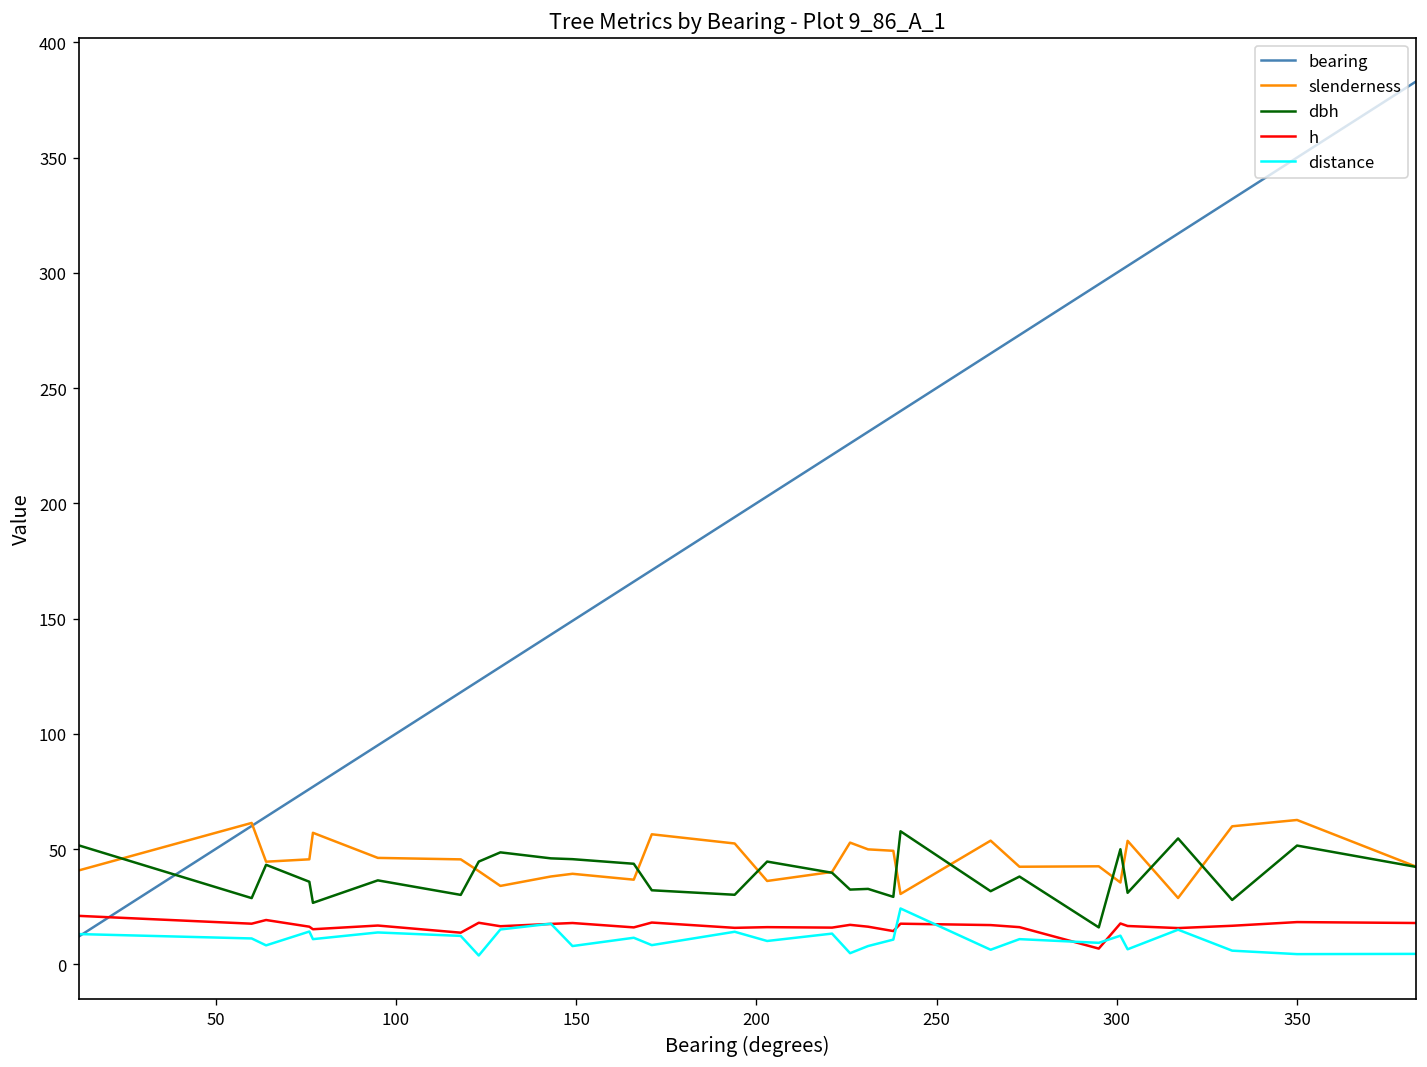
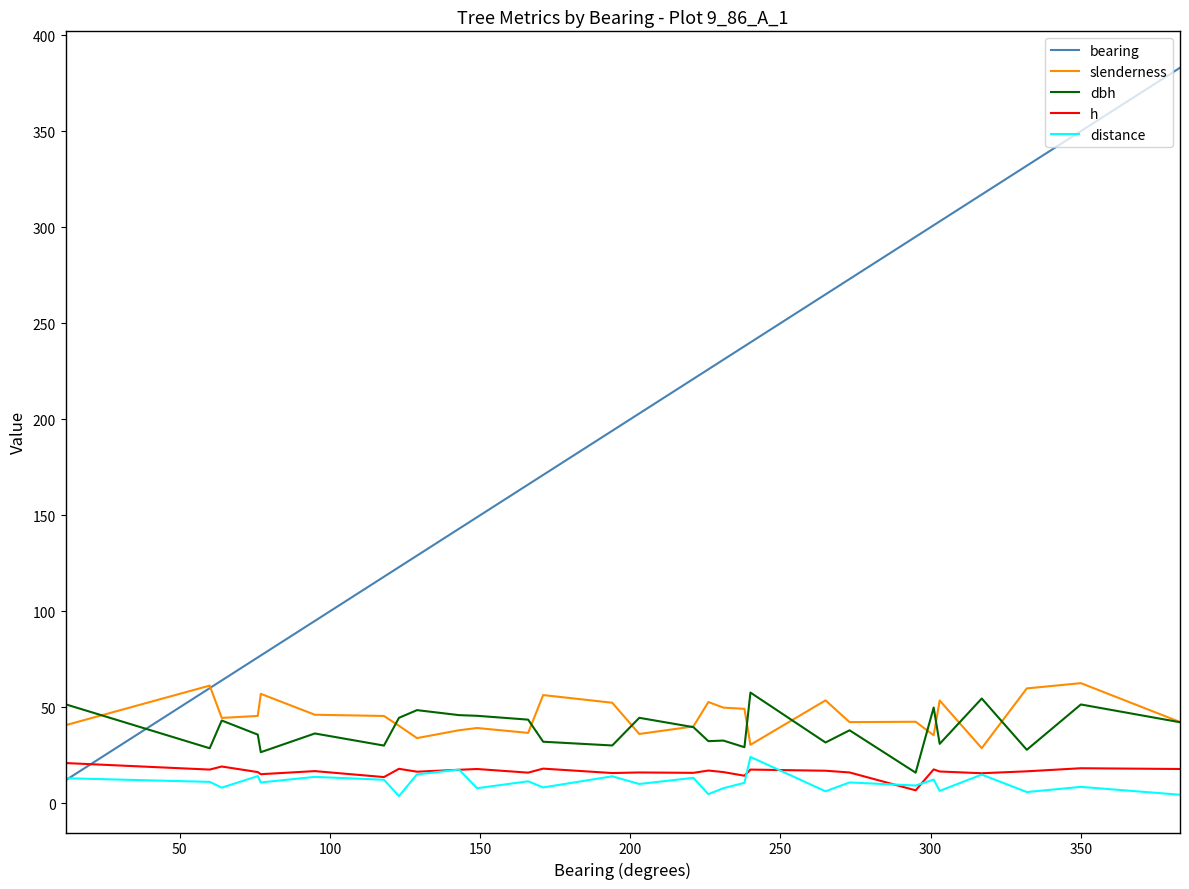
  {
    "slenderness": {
      "350": 63
    },
    "dbh": {
      "350": 52
    },
    "h": {
      "350": 18
    },
    "distance": {
-     "350": 4
+     "350": 9
    }
  }
